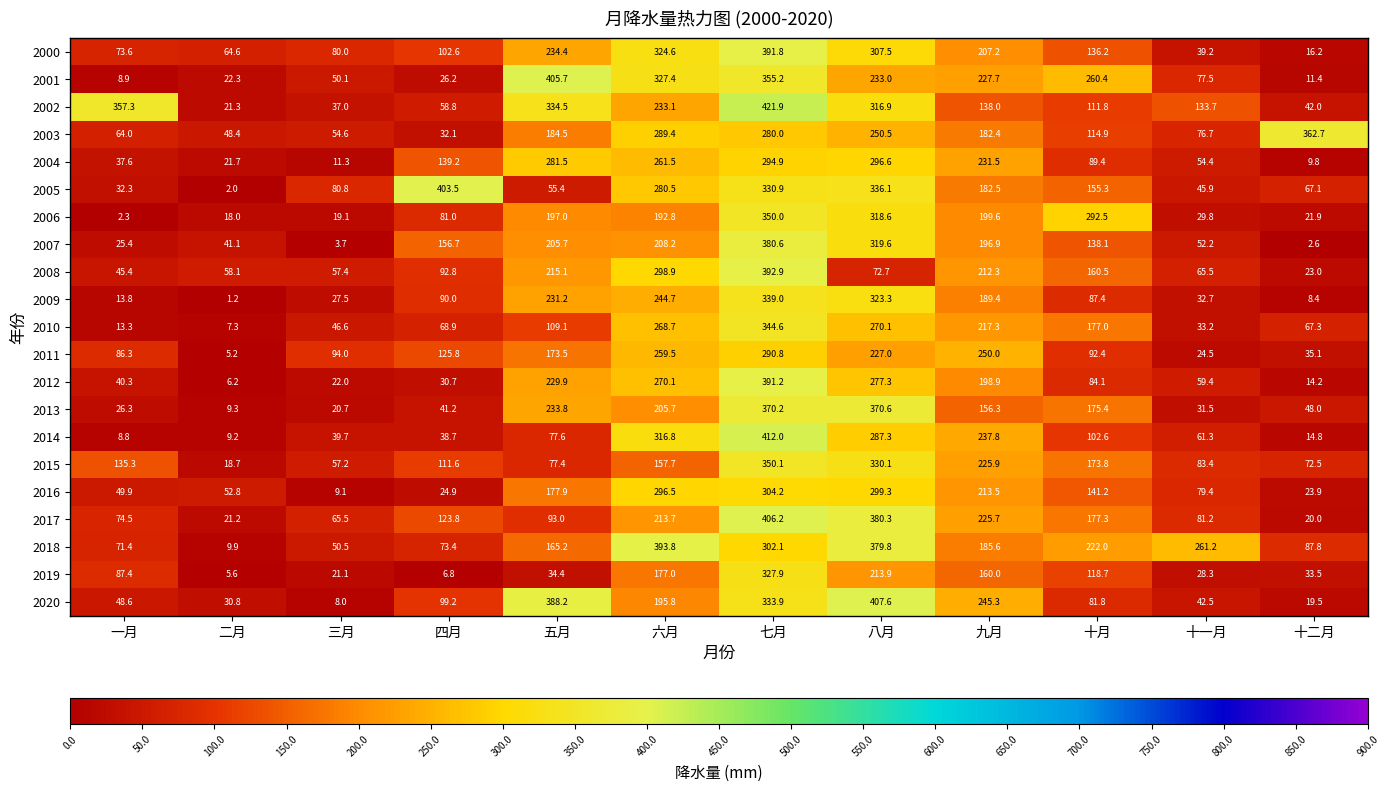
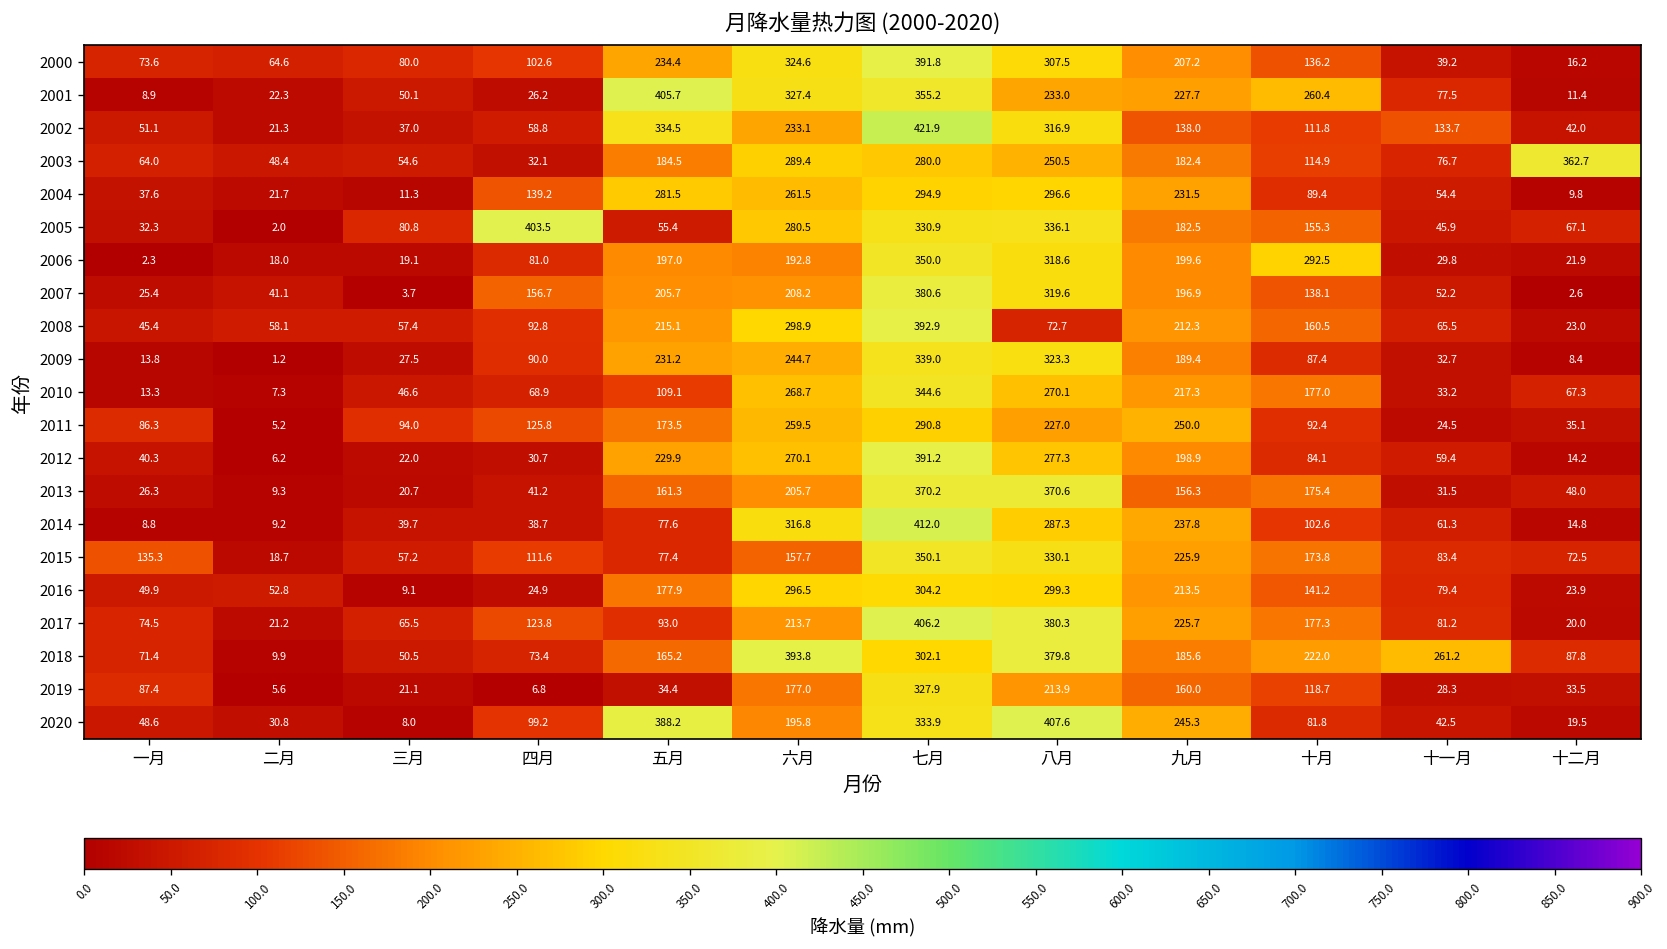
  {
    "2002": {
-     "一月": 357.3,
+     "一月": 51.1,
      "二月": 21.3,
      "三月": 37.0,
      "四月": 58.8,
      "五月": 334.5,
      "六月": 233.1,
      "七月": 421.9,
      "八月": 316.9,
      "九月": 138.0,
      "十月": 111.8,
      "十一月": 133.7,
      "十二月": 42.0
    },
    "2013": {
      "一月": 26.3,
      "二月": 9.3,
      "三月": 20.7,
      "四月": 41.2,
-     "五月": 233.8,
+     "五月": 161.3,
      "六月": 205.7,
      "七月": 370.2,
      "八月": 370.6,
      "九月": 156.3,
      "十月": 175.4,
      "十一月": 31.5,
      "十二月": 48.0
    }
  }
